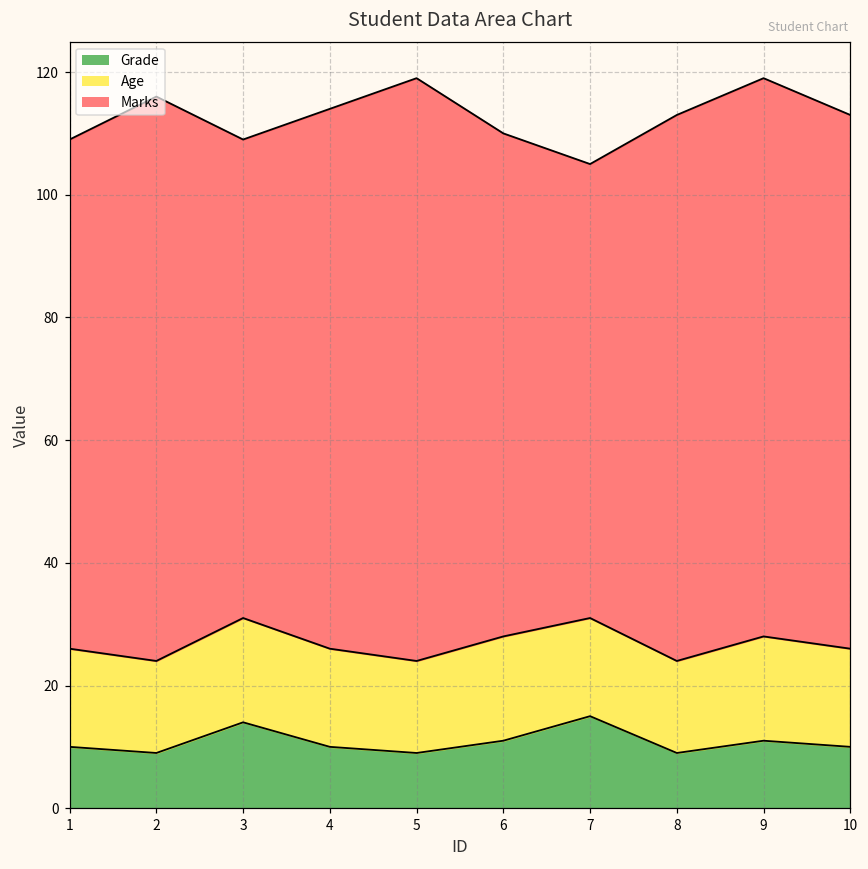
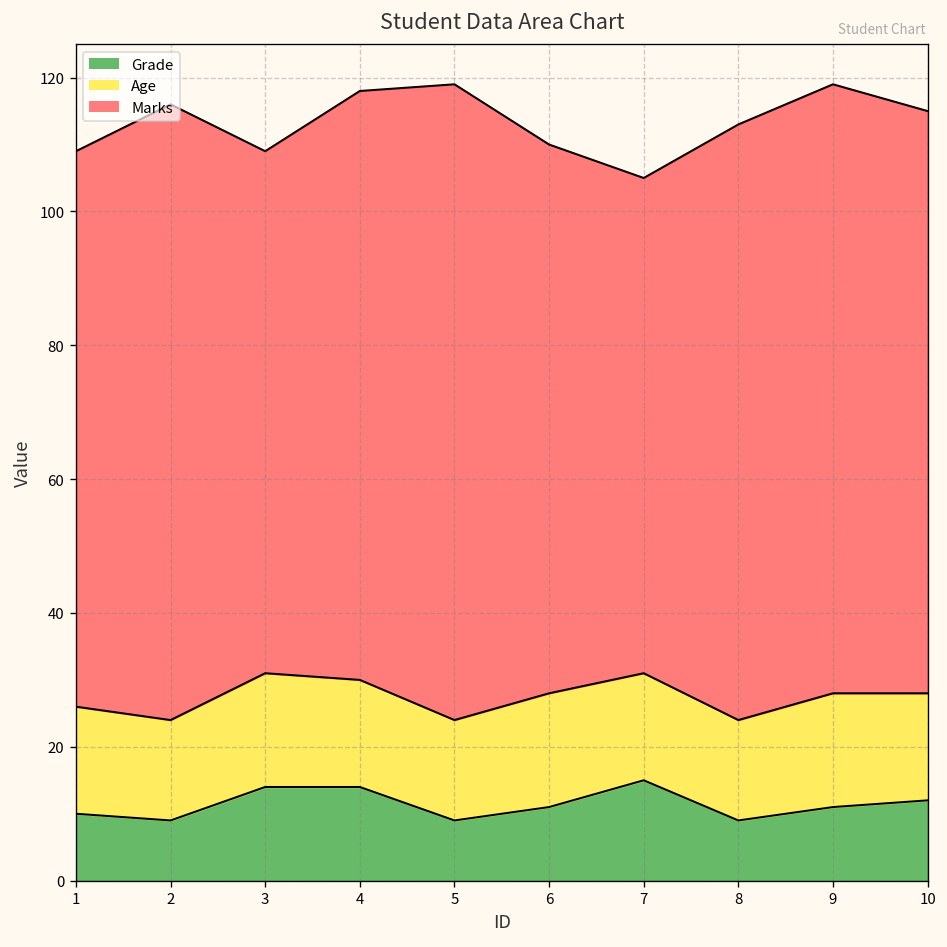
  {
    "Grade": {
      "1": 10,
      "2": 9,
      "3": 14,
-     "4": 10,
+     "4": 14,
      "5": 9,
      "6": 11,
      "7": 15,
      "8": 9,
      "9": 11,
-     "10": 10
+     "10": 12
    },
    "Age": {
      "1": 16,
      "2": 15,
      "3": 17,
      "4": 16,
      "5": 15,
      "6": 17,
      "7": 16,
      "8": 15,
      "9": 17,
      "10": 16
    },
    "Marks": {
      "1": 83,
      "3": 78,
      "4": 88,
      "5": 95,
      "6": 82,
      "7": 74,
      "8": 89,
      "9": 91,
      "10": 87
    }
  }
